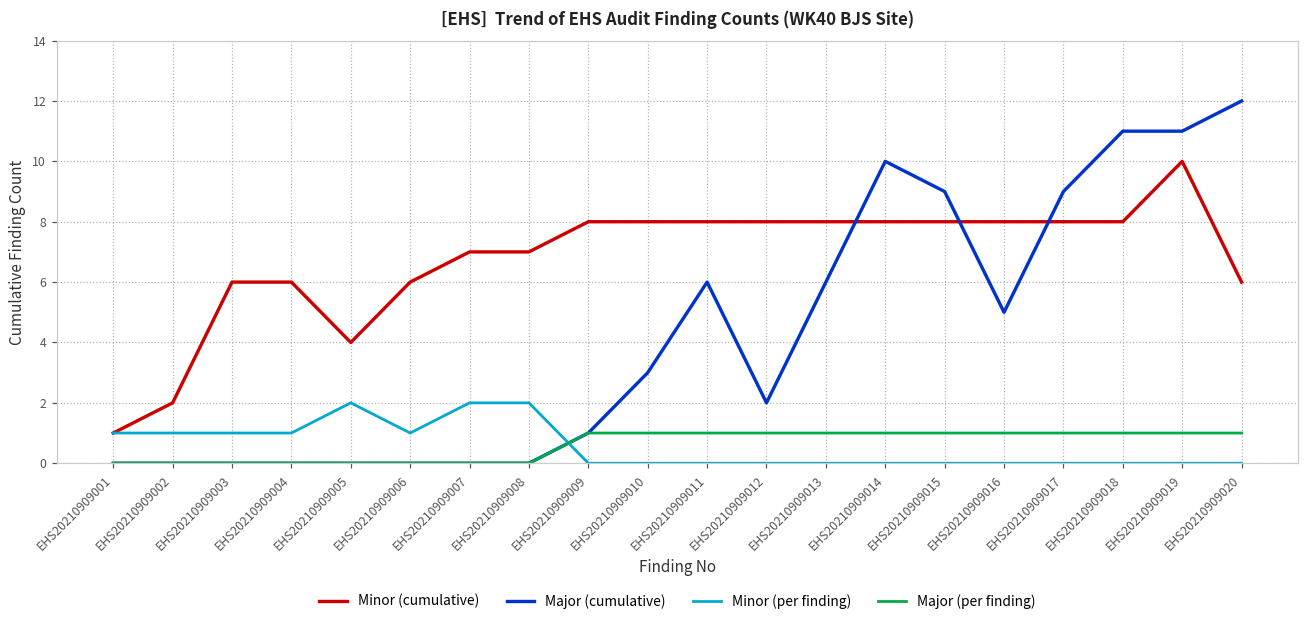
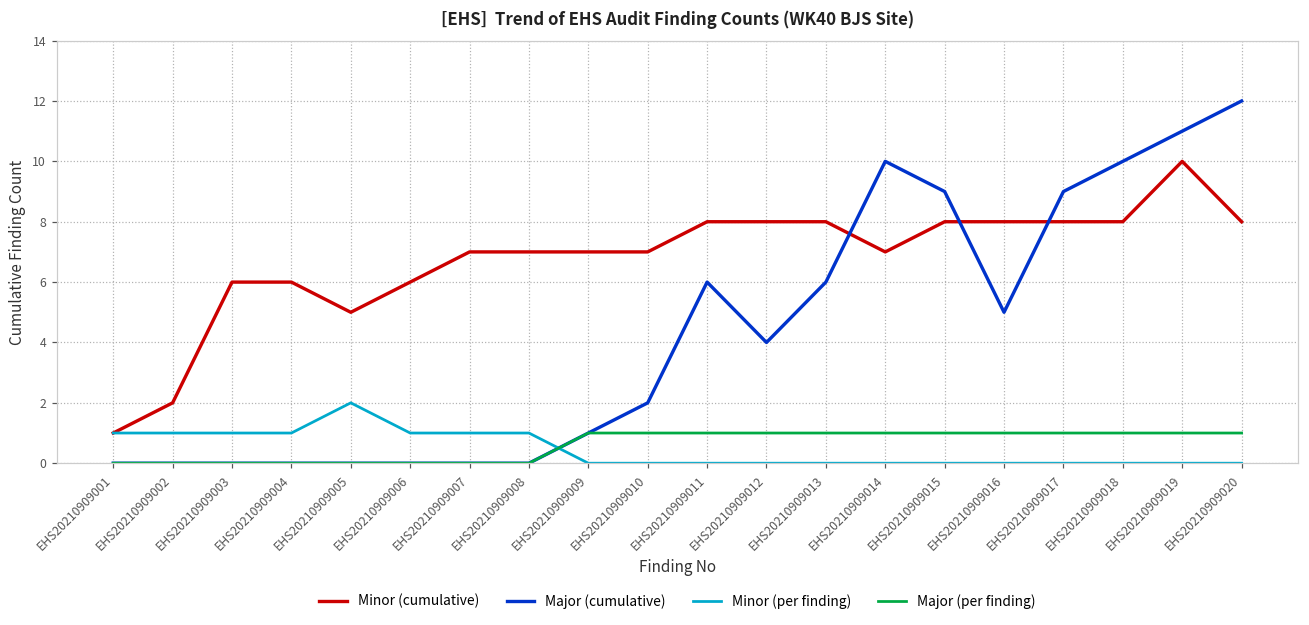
  {
    "Minor (cumulative)": {
      "EHS20210909002": 2,
      "EHS20210909003": 6,
      "EHS20210909004": 6,
-     "EHS20210909005": 4,
+     "EHS20210909005": 5,
      "EHS20210909006": 6,
      "EHS20210909007": 7,
      "EHS20210909008": 7,
-     "EHS20210909009": 8,
-     "EHS20210909010": 8,
+     "EHS20210909009": 7,
+     "EHS20210909010": 7,
      "EHS20210909011": 8,
      "EHS20210909012": 8,
      "EHS20210909013": 8,
-     "EHS20210909014": 8,
+     "EHS20210909014": 7,
      "EHS20210909015": 8,
      "EHS20210909016": 8,
      "EHS20210909017": 8,
      "EHS20210909018": 8,
      "EHS20210909019": 10,
-     "EHS20210909020": 6
+     "EHS20210909020": 8
    },
    "Major (cumulative)": {
-     "EHS20210909010": 3,
+     "EHS20210909010": 2,
      "EHS20210909011": 6,
-     "EHS20210909012": 2,
+     "EHS20210909012": 4,
      "EHS20210909013": 6,
      "EHS20210909014": 10,
      "EHS20210909015": 9,
      "EHS20210909016": 5,
      "EHS20210909017": 9,
-     "EHS20210909018": 11,
+     "EHS20210909018": 10,
      "EHS20210909019": 11,
      "EHS20210909020": 12
    },
    "Minor (per finding)": {
      "EHS20210909002": 1,
      "EHS20210909003": 1,
      "EHS20210909004": 1,
      "EHS20210909005": 2,
      "EHS20210909006": 1,
-     "EHS20210909007": 2,
-     "EHS20210909008": 2,
+     "EHS20210909007": 1,
+     "EHS20210909008": 1,
      "EHS20210909009": 0,
      "EHS20210909010": 0,
      "EHS20210909011": 0,
      "EHS20210909012": 0,
      "EHS20210909013": 0,
      "EHS20210909014": 0,
      "EHS20210909015": 0,
      "EHS20210909016": 0,
      "EHS20210909017": 0,
      "EHS20210909018": 0,
      "EHS20210909019": 0,
      "EHS20210909020": 0
    },
    "Major (per finding)": {
      "EHS20210909010": 1,
      "EHS20210909011": 1,
      "EHS20210909012": 1,
      "EHS20210909013": 1,
      "EHS20210909014": 1,
      "EHS20210909015": 1,
      "EHS20210909016": 1,
      "EHS20210909017": 1,
      "EHS20210909018": 1,
      "EHS20210909019": 1,
      "EHS20210909020": 1
    }
  }
